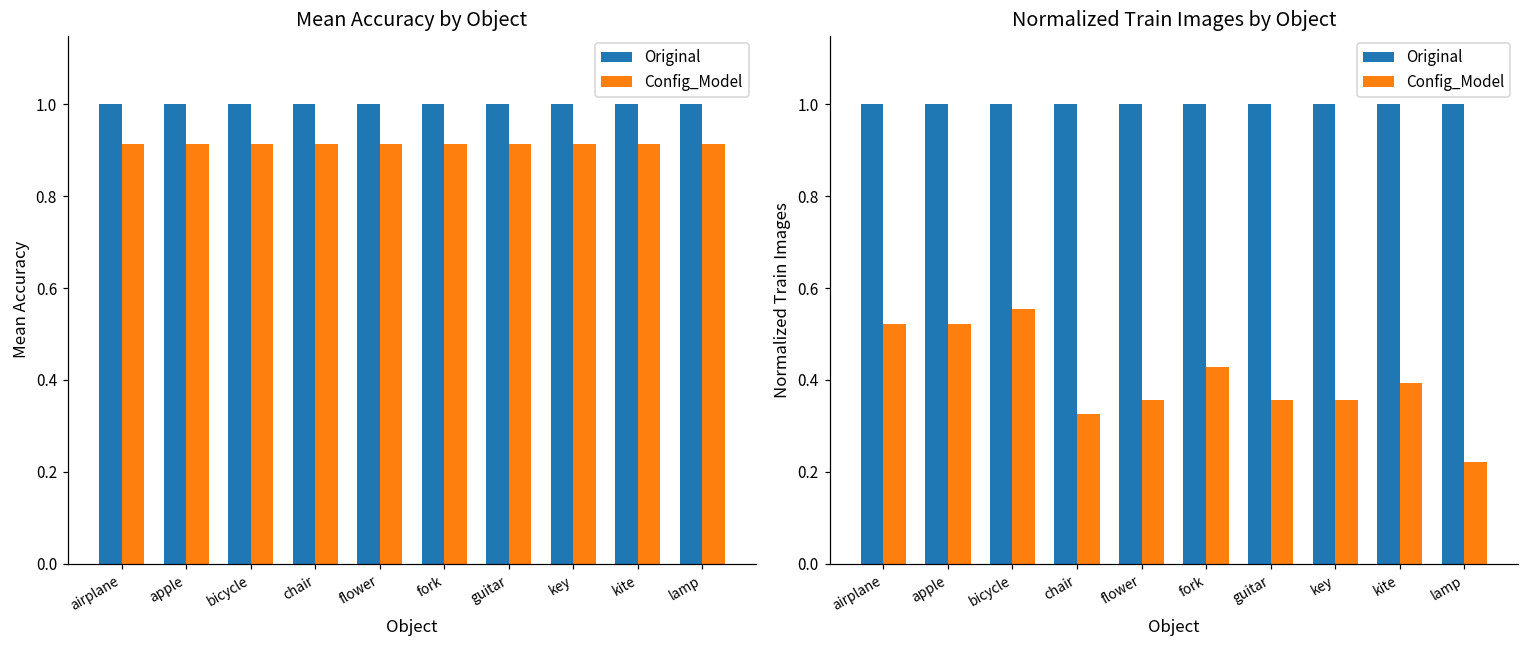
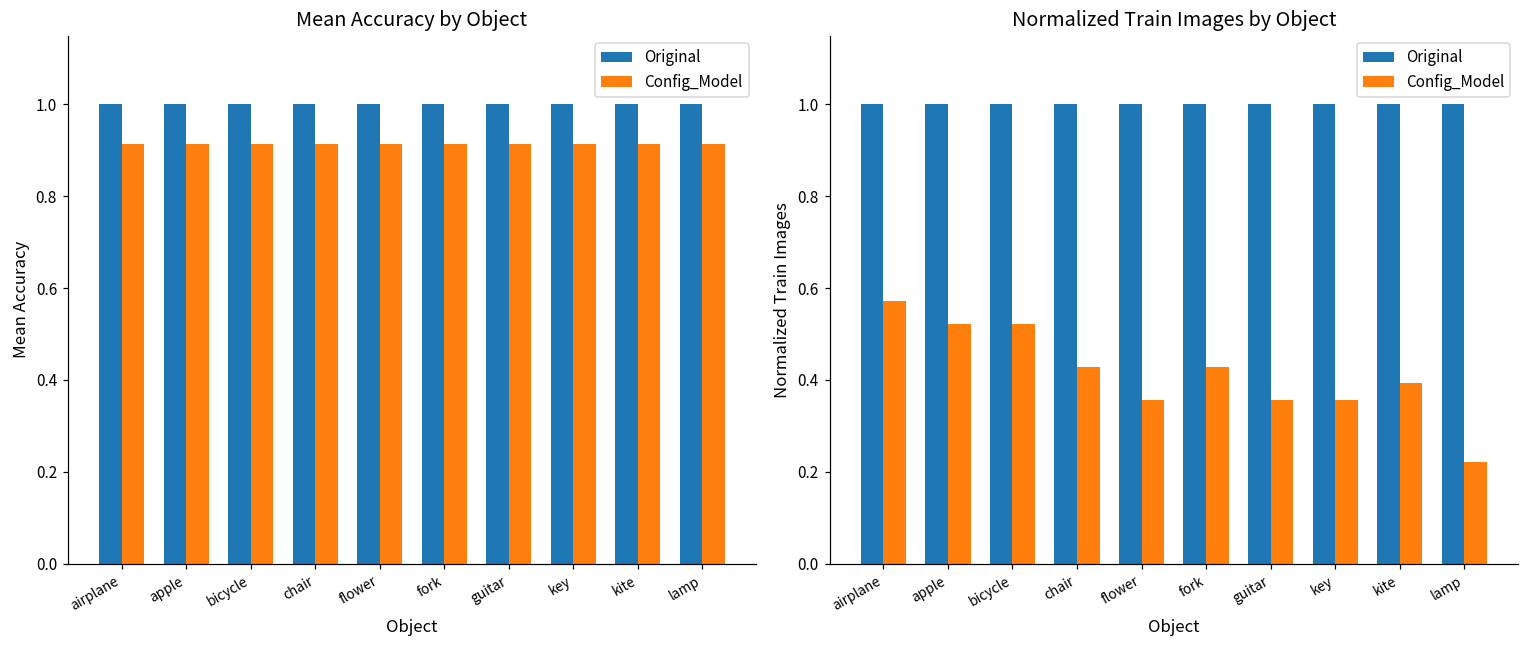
  {
    "Mean Accuracy by Object": {
      "Original": {
        "airplane": 1.00,
        "apple": 1.00,
        "bicycle": 1.00,
        "chair": 1.00,
        "flower": 1.00,
        "fork": 1.00,
        "guitar": 1.00,
        "key": 1.00,
        "kite": 1.00,
        "lamp": 1.00
      },
      "Config_Model": {
        "airplane": 0.91,
        "apple": 0.91,
        "bicycle": 0.91,
        "chair": 0.91,
        "flower": 0.91,
        "fork": 0.91,
        "guitar": 0.91,
        "key": 0.91,
        "kite": 0.91,
        "lamp": 0.91
      }
    },
    "Normalized Train Images by Object": {
      "Original": {
        "airplane": 1.00,
        "apple": 1.00,
        "bicycle": 1.00,
        "chair": 1.00,
        "flower": 1.00,
        "fork": 1.00,
        "guitar": 1.00,
        "key": 1.00,
        "kite": 1.00,
        "lamp": 1.00
      },
      "Config_Model": {
-       "airplane": 0.52,
+       "airplane": 0.57,
        "apple": 0.52,
-       "bicycle": 0.55,
-       "chair": 0.33,
+       "bicycle": 0.52,
+       "chair": 0.43,
        "flower": 0.36,
        "fork": 0.43,
        "guitar": 0.36,
        "key": 0.36,
        "kite": 0.39,
        "lamp": 0.22
      }
    }
  }
